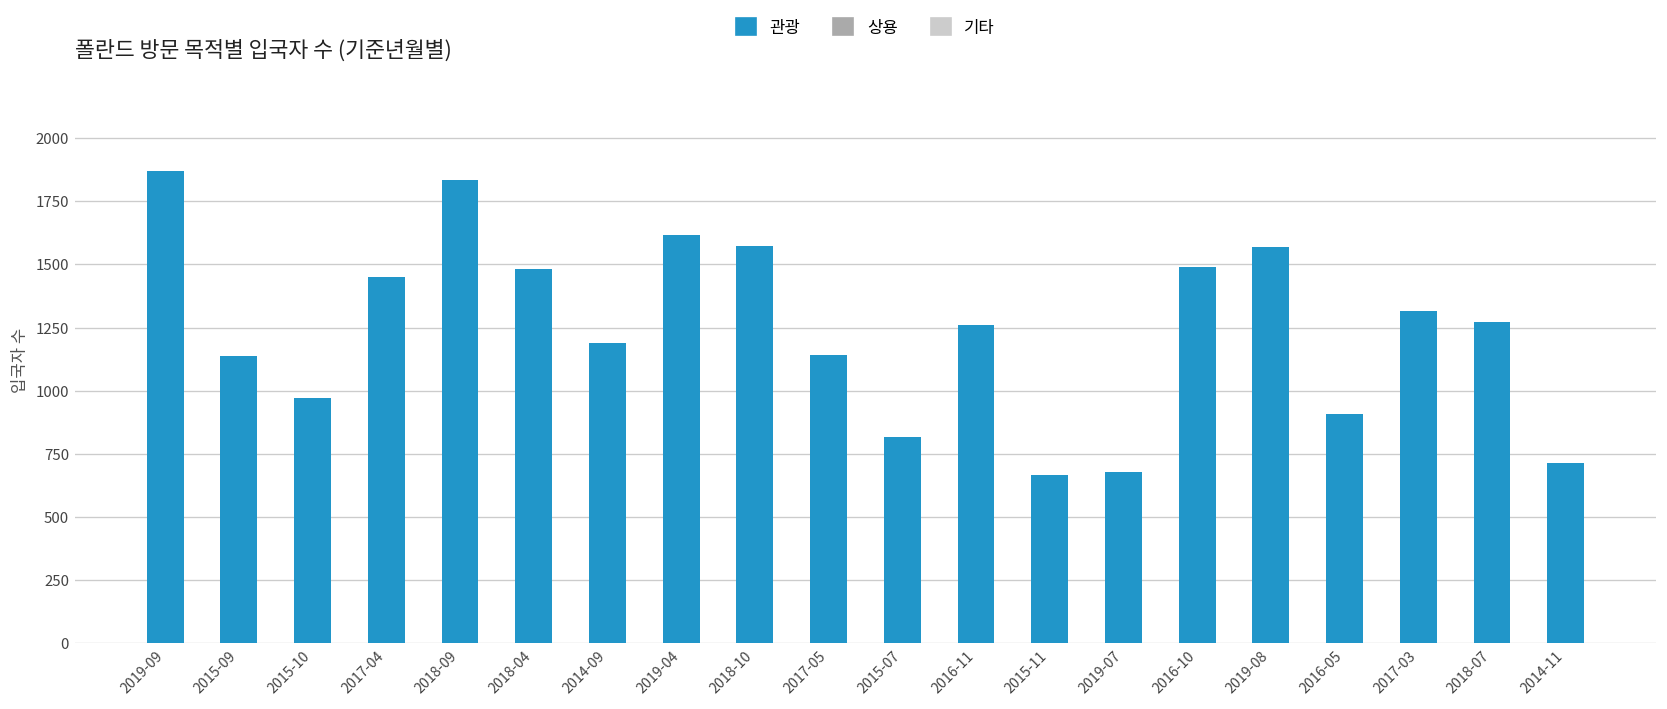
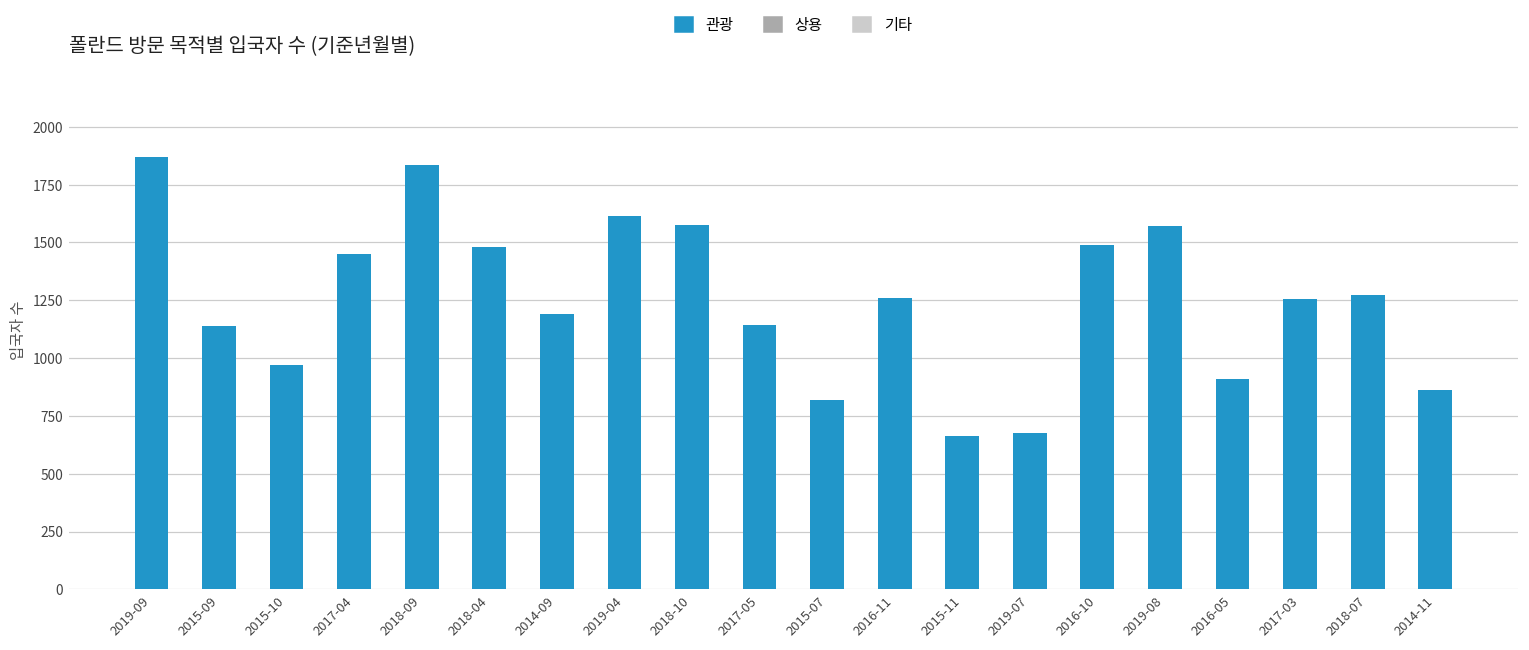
  {
    "2019-09": 1870,
    "2015-09": 1140,
    "2015-10": 970,
    "2017-04": 1450,
    "2018-09": 1840,
    "2018-04": 1480,
    "2014-09": 1190,
    "2019-04": 1620,
    "2018-10": 1580,
    "2017-05": 1140,
    "2015-07": 820,
    "2016-11": 1260,
    "2015-11": 670,
    "2019-07": 680,
    "2016-10": 1490,
    "2019-08": 1570,
    "2016-05": 910,
-   "2017-03": 1320,
+   "2017-03": 1250,
    "2018-07": 1270,
-   "2014-11": 710
+   "2014-11": 860
  }
